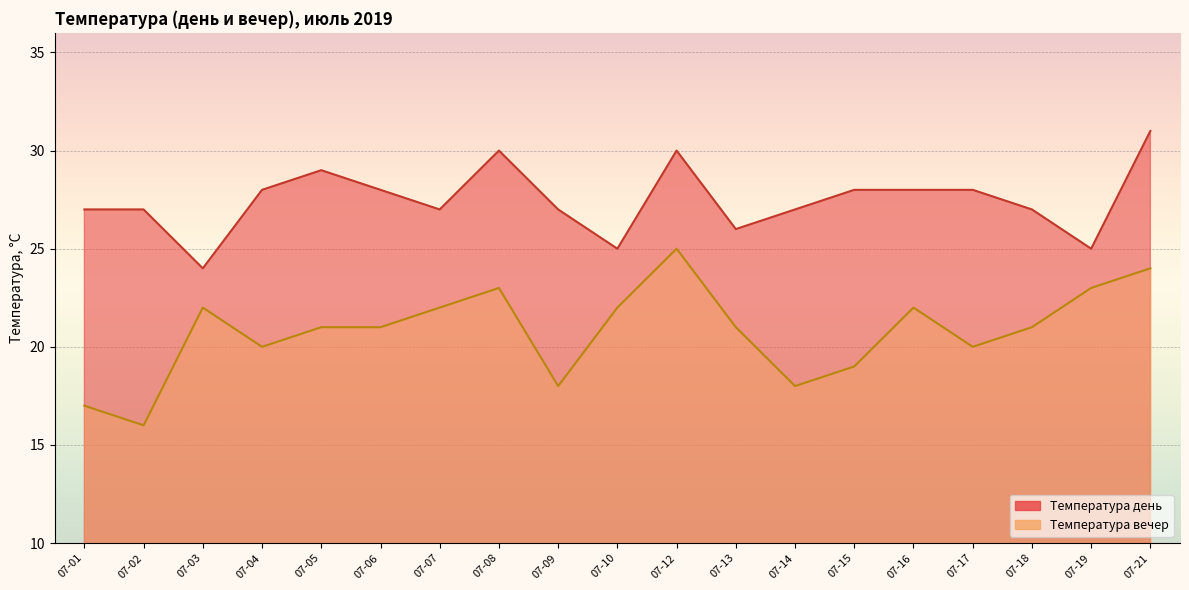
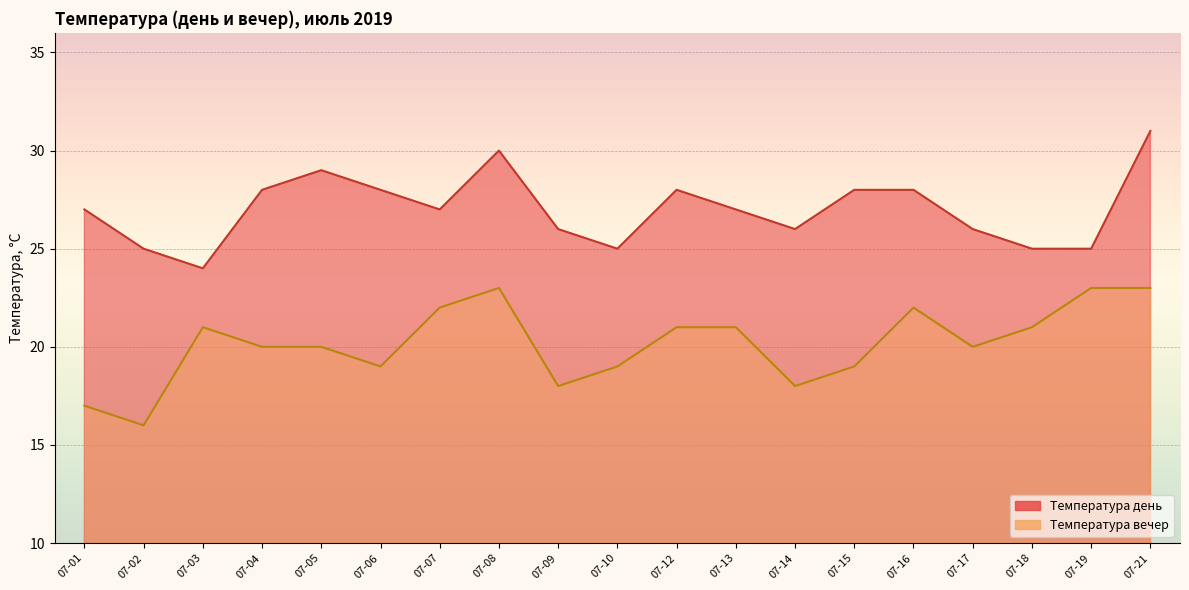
  {
    "Температура день": {
      "07-01": 27,
-     "07-02": 27,
+     "07-02": 25,
      "07-03": 24,
      "07-04": 28,
      "07-05": 29,
      "07-06": 28,
      "07-07": 27,
      "07-08": 30,
-     "07-09": 27,
+     "07-09": 26,
      "07-10": 25,
-     "07-12": 30,
-     "07-13": 26,
-     "07-14": 27,
+     "07-12": 28,
+     "07-13": 27,
+     "07-14": 26,
      "07-15": 28,
      "07-16": 28,
-     "07-17": 28,
-     "07-18": 27,
+     "07-17": 26,
+     "07-18": 25,
      "07-19": 25,
      "07-21": 31
    },
    "Температура вечер": {
      "07-01": 17,
      "07-02": 16,
-     "07-03": 22,
+     "07-03": 21,
      "07-04": 20,
-     "07-05": 21,
-     "07-06": 21,
+     "07-05": 20,
+     "07-06": 19,
      "07-07": 22,
      "07-08": 23,
      "07-09": 18,
-     "07-10": 22,
-     "07-12": 25,
+     "07-10": 19,
+     "07-12": 21,
      "07-13": 21,
      "07-14": 18,
      "07-15": 19,
      "07-16": 22,
      "07-17": 20,
      "07-18": 21,
      "07-19": 23,
-     "07-21": 24
+     "07-21": 23
    }
  }
